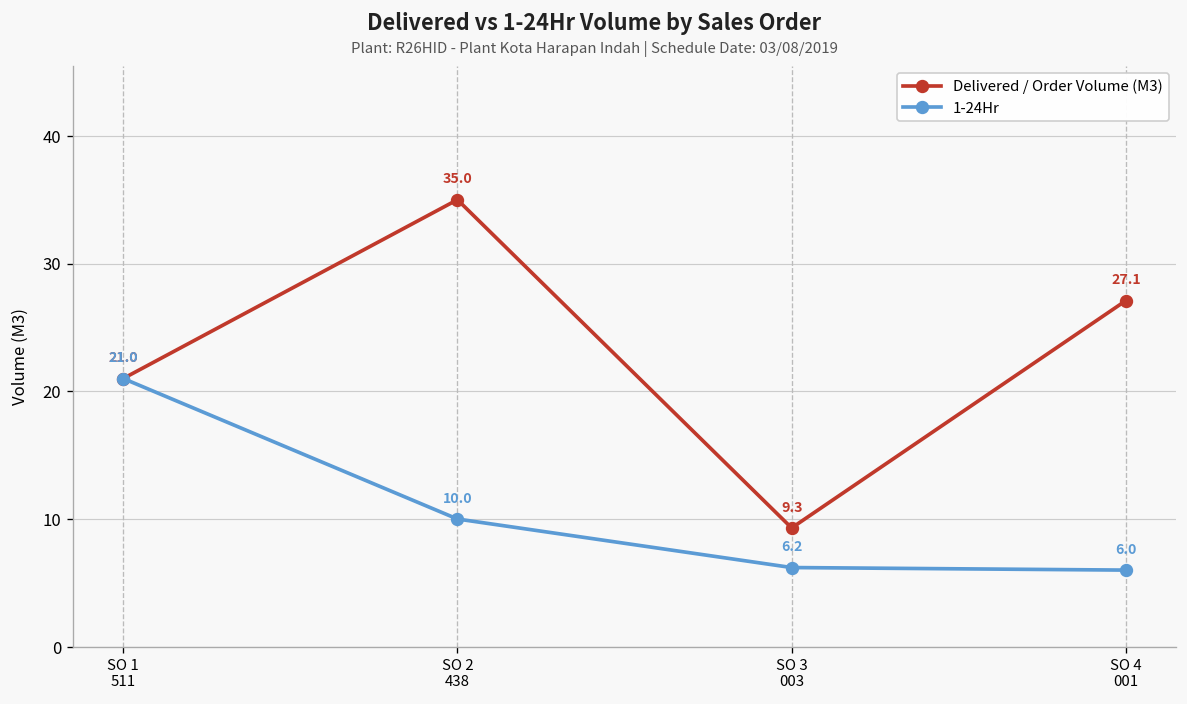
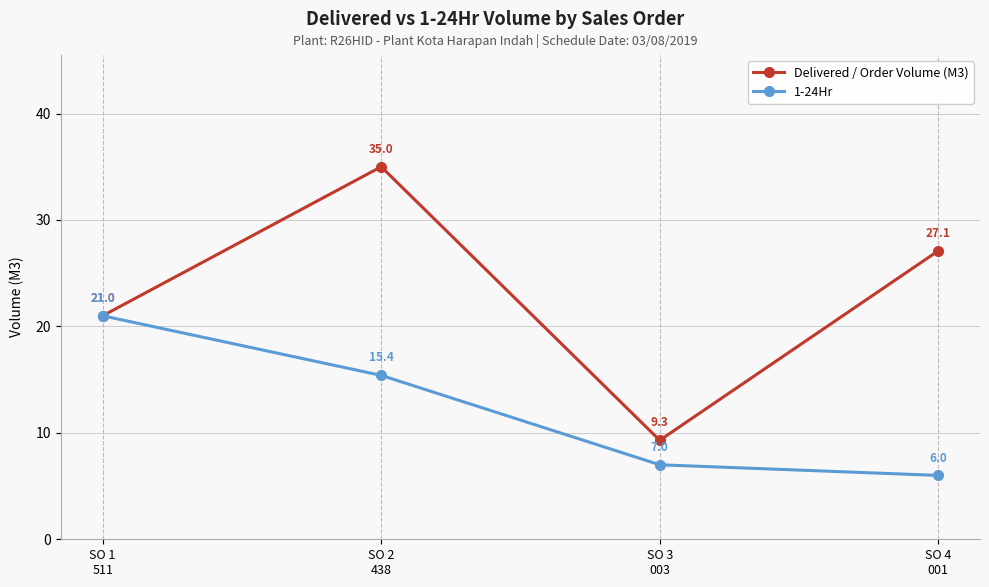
  {
    "Delivered / Order Volume (M3)": {
      "SO 2 438": 35.0,
      "SO 3 003": 9.3,
      "SO 4 001": 27.1
    },
    "1-24Hr": {
-     "SO 2 438": 10.0,
-     "SO 3 003": 6.2,
+     "SO 2 438": 15.4,
+     "SO 3 003": 7.0,
      "SO 4 001": 6.0
    }
  }
